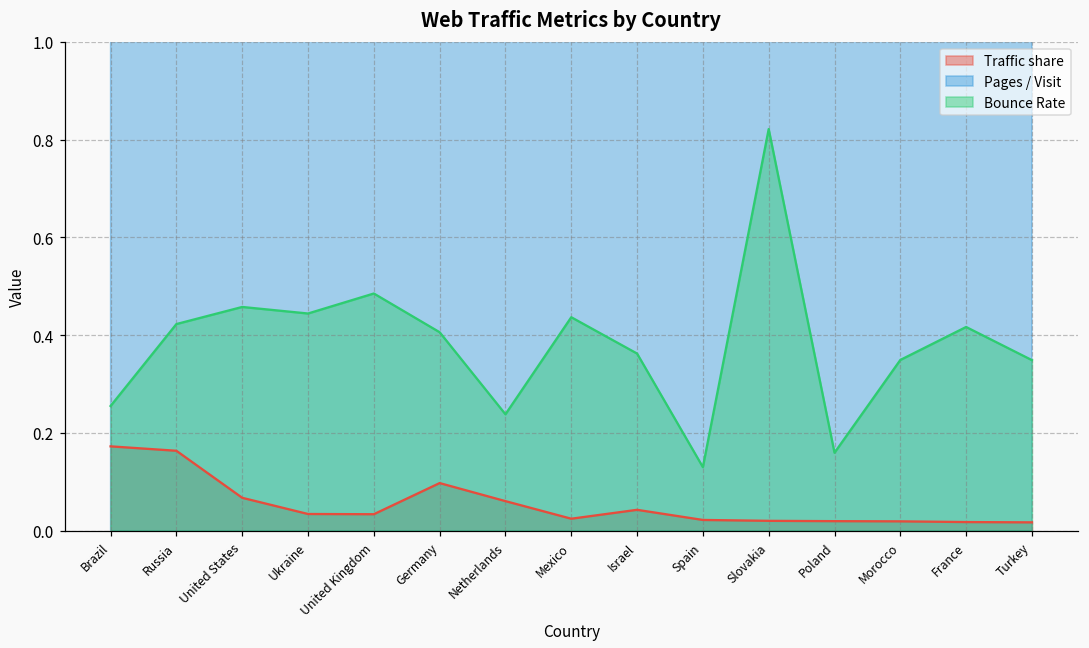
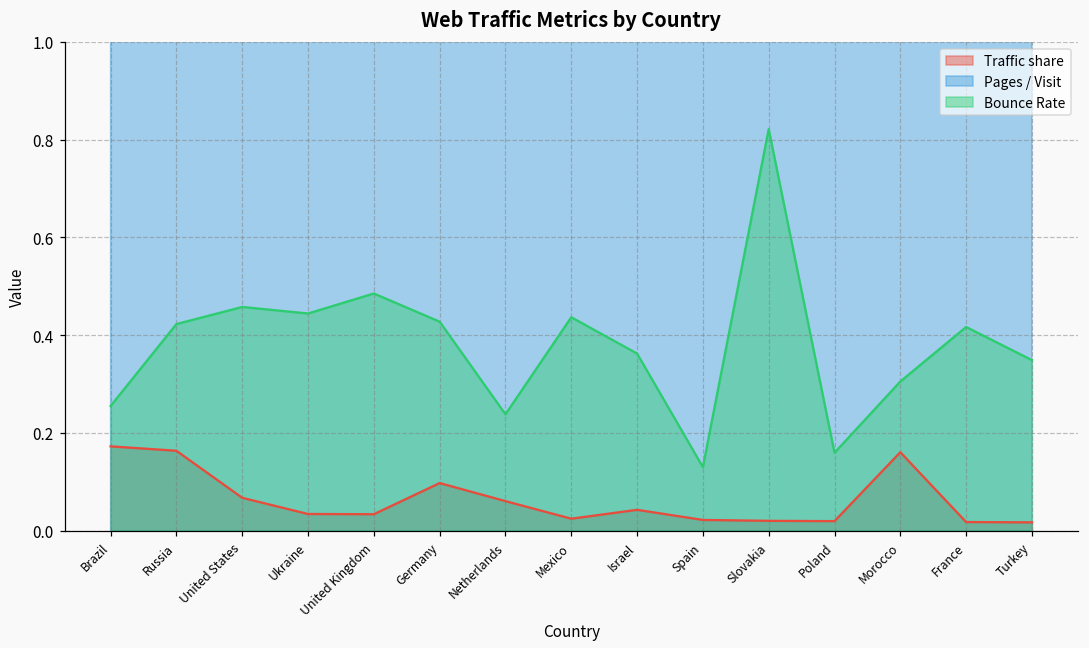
  {
    "Traffic share": {
      "Brazil": 0.17,
      "Russia": 0.16,
      "United States": 0.07,
      "Ukraine": 0.03,
      "United Kingdom": 0.03,
      "Germany": 0.10,
      "Netherlands": 0.06,
      "Mexico": 0.02,
      "Israel": 0.04,
      "Spain": 0.02,
      "Slovakia": 0.02,
      "Poland": 0.02,
-     "Morocco": 0.02,
+     "Morocco": 0.16,
      "France": 0.02,
      "Turkey": 0.02
    },
    "Bounce Rate": {
      "Brazil": 0.26,
      "Russia": 0.42,
      "United States": 0.46,
      "Ukraine": 0.44,
      "United Kingdom": 0.49,
-     "Germany": 0.41,
+     "Germany": 0.43,
      "Netherlands": 0.24,
      "Mexico": 0.44,
      "Israel": 0.36,
      "Spain": 0.13,
      "Slovakia": 0.82,
      "Poland": 0.16,
-     "Morocco": 0.35,
+     "Morocco": 0.31,
      "France": 0.42,
      "Turkey": 0.35
    }
  }
